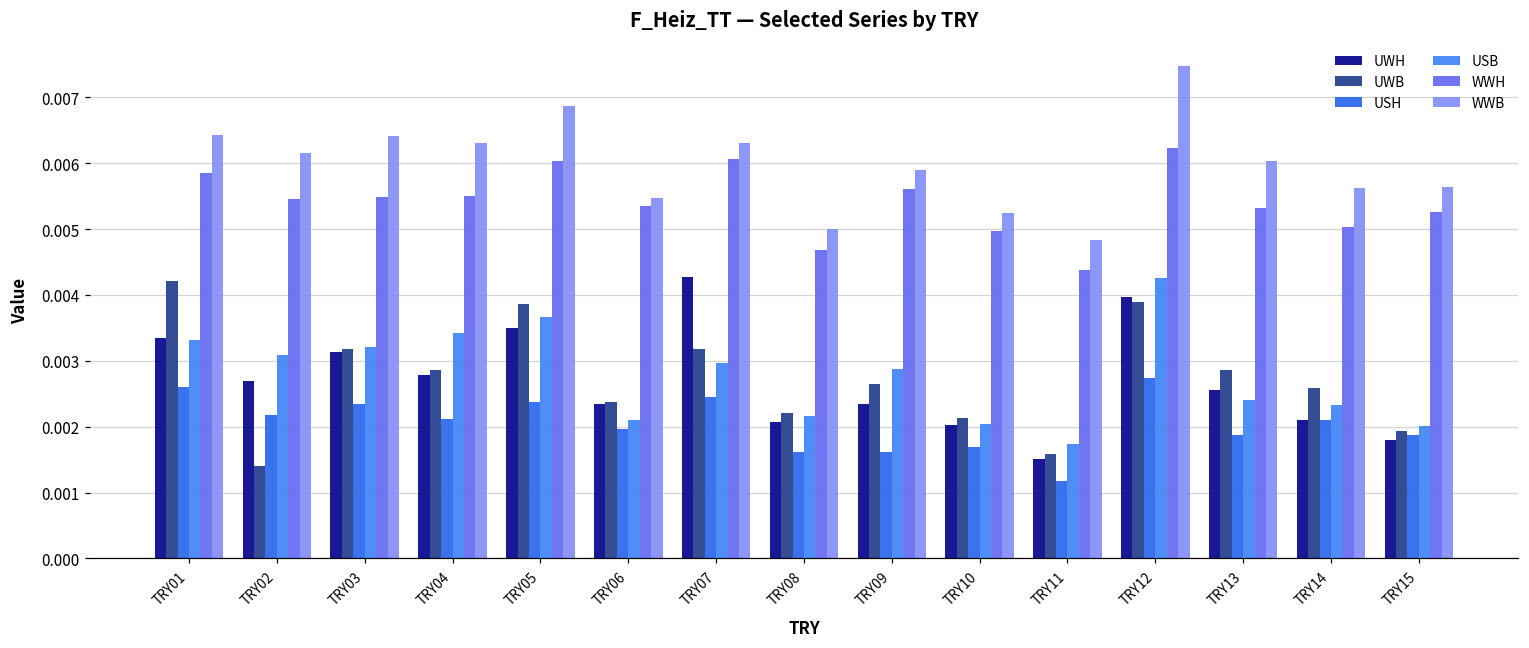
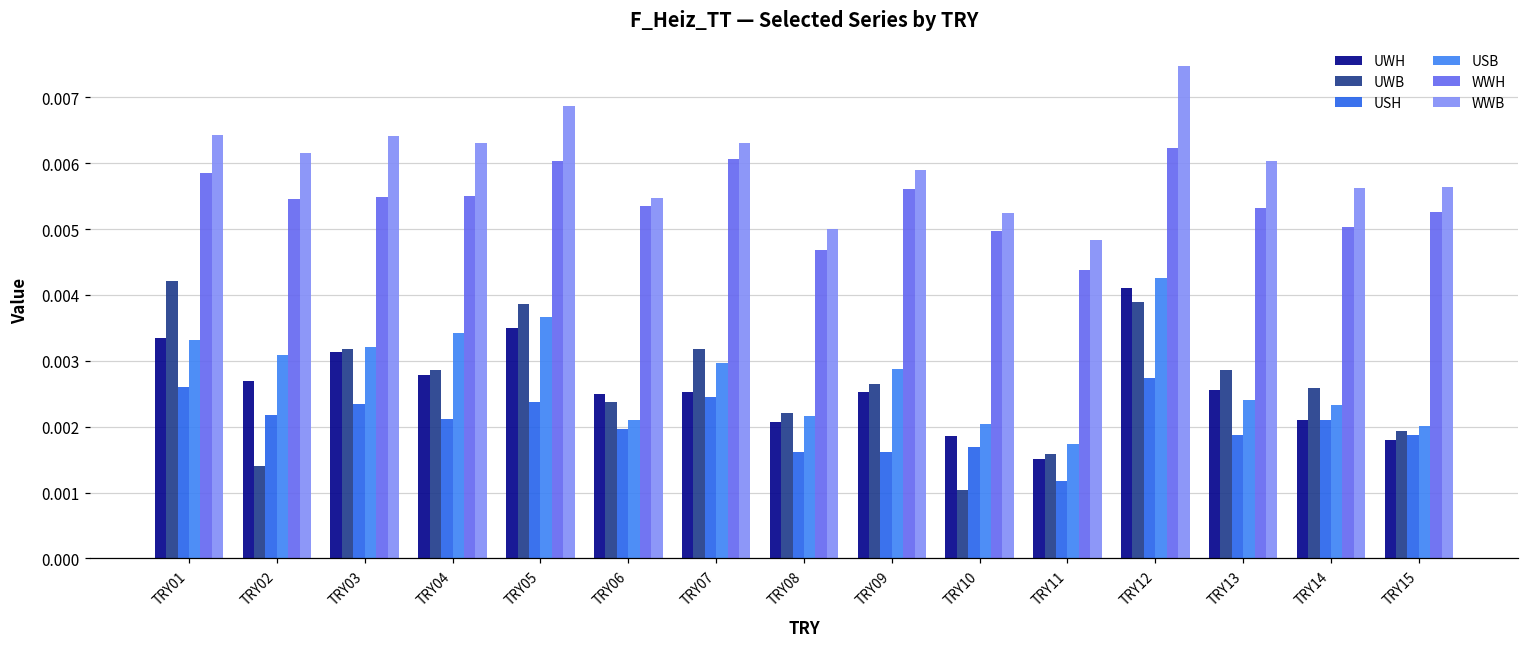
  {
    "UWH": {
      "TRY01": 0.0033,
      "TRY02": 0.0027,
      "TRY03": 0.0031,
      "TRY04": 0.0028,
      "TRY05": 0.0035,
-     "TRY06": 0.0023,
-     "TRY07": 0.0043,
+     "TRY06": 0.0025,
+     "TRY07": 0.0025,
      "TRY08": 0.0021,
-     "TRY09": 0.0023,
-     "TRY10": 0.0020,
+     "TRY09": 0.0025,
+     "TRY10": 0.0019,
      "TRY11": 0.0015,
-     "TRY12": 0.0040,
+     "TRY12": 0.0041,
      "TRY13": 0.0026,
      "TRY14": 0.0021,
      "TRY15": 0.0018
    },
    "UWB": {
      "TRY01": 0.0042,
      "TRY02": 0.0014,
      "TRY03": 0.0032,
      "TRY04": 0.0029,
      "TRY05": 0.0039,
      "TRY06": 0.0024,
      "TRY07": 0.0032,
      "TRY08": 0.0022,
      "TRY09": 0.0026,
-     "TRY10": 0.0021,
+     "TRY10": 0.0010,
      "TRY11": 0.0016,
      "TRY12": 0.0039,
      "TRY13": 0.0029,
      "TRY14": 0.0026,
      "TRY15": 0.0019
    }
  }
